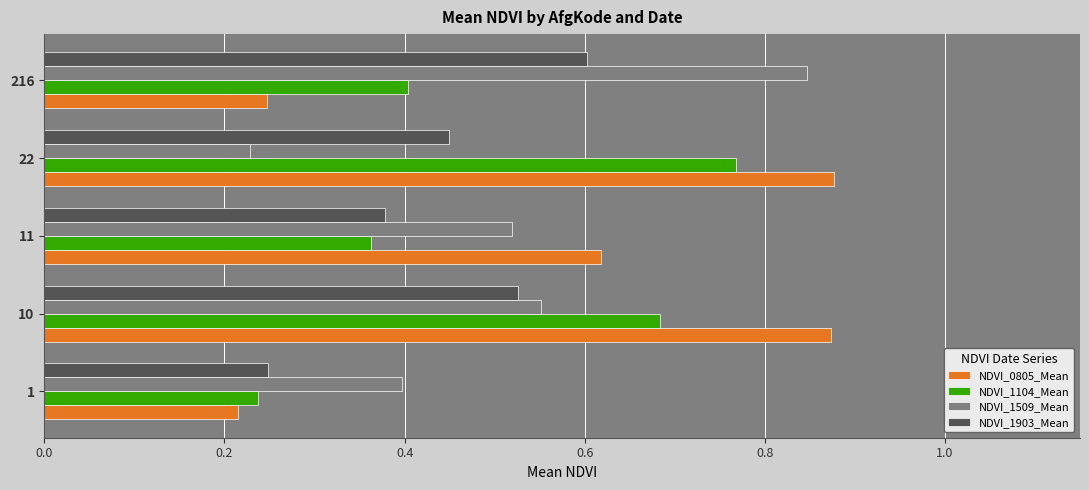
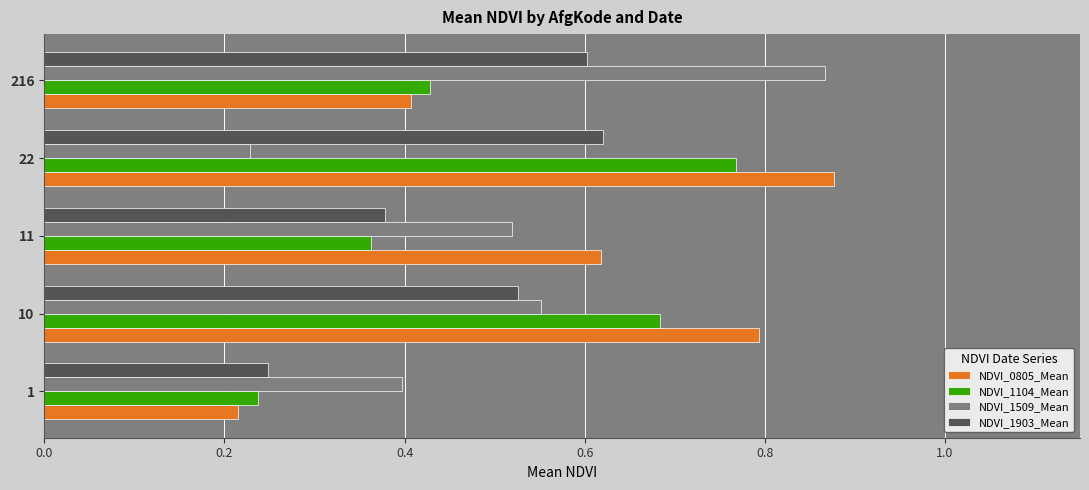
  {
    "NDVI_0805_Mean": {
-     "216": 0.25,
+     "216": 0.41,
      "22": 0.88,
      "11": 0.62,
-     "10": 0.87,
+     "10": 0.79,
      "1": 0.22
    },
    "NDVI_1104_Mean": {
-     "216": 0.40,
+     "216": 0.43,
      "22": 0.77,
      "11": 0.36,
      "10": 0.68,
      "1": 0.24
    },
    "NDVI_1509_Mean": {
-     "216": 0.85,
+     "216": 0.87,
      "22": 0.23,
      "11": 0.52,
      "10": 0.55,
      "1": 0.40
    },
    "NDVI_1903_Mean": {
      "216": 0.60,
-     "22": 0.45,
+     "22": 0.62,
      "11": 0.38,
      "10": 0.53,
      "1": 0.25
    }
  }
